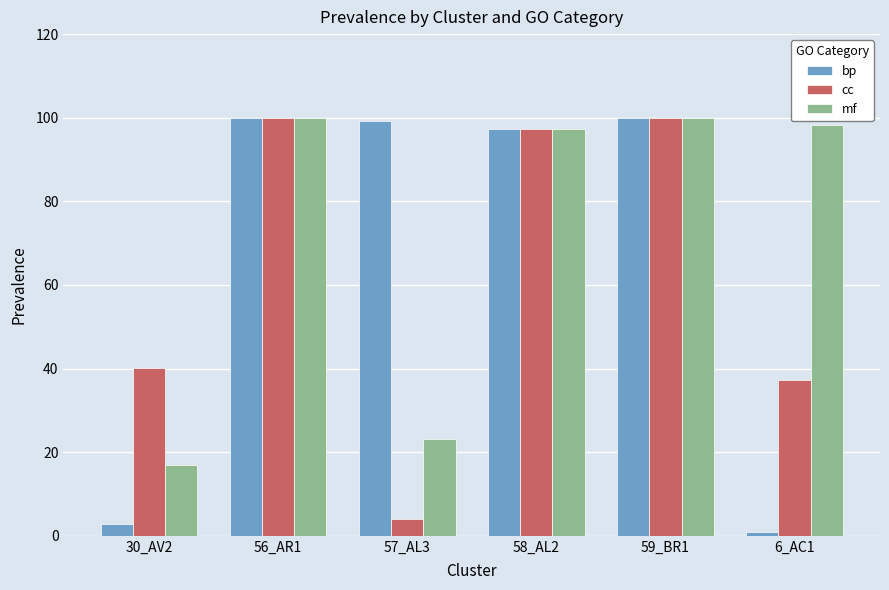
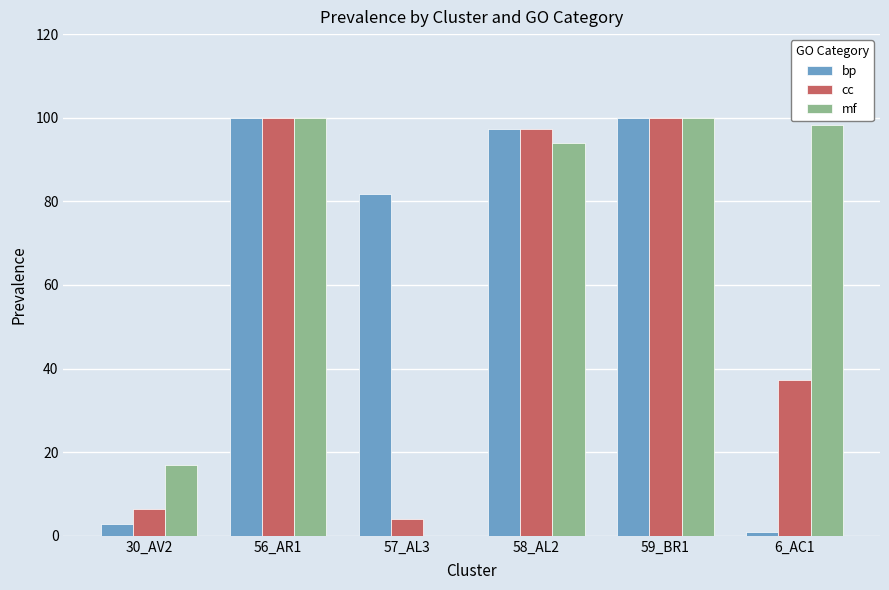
  {
    "bp": {
      "30_AV2": 3,
      "56_AR1": 100,
-     "57_AL3": 99,
+     "57_AL3": 82,
      "58_AL2": 97,
      "59_BR1": 100,
      "6_AC1": 1
    },
    "cc": {
-     "30_AV2": 40,
+     "30_AV2": 6,
      "56_AR1": 100,
      "57_AL3": 4,
      "58_AL2": 97,
      "59_BR1": 100,
      "6_AC1": 37
    },
    "mf": {
      "30_AV2": 17,
      "56_AR1": 100,
-     "57_AL3": 23,
-     "58_AL2": 97,
+     "57_AL3": 0,
+     "58_AL2": 94,
      "59_BR1": 100,
      "6_AC1": 98
    }
  }
